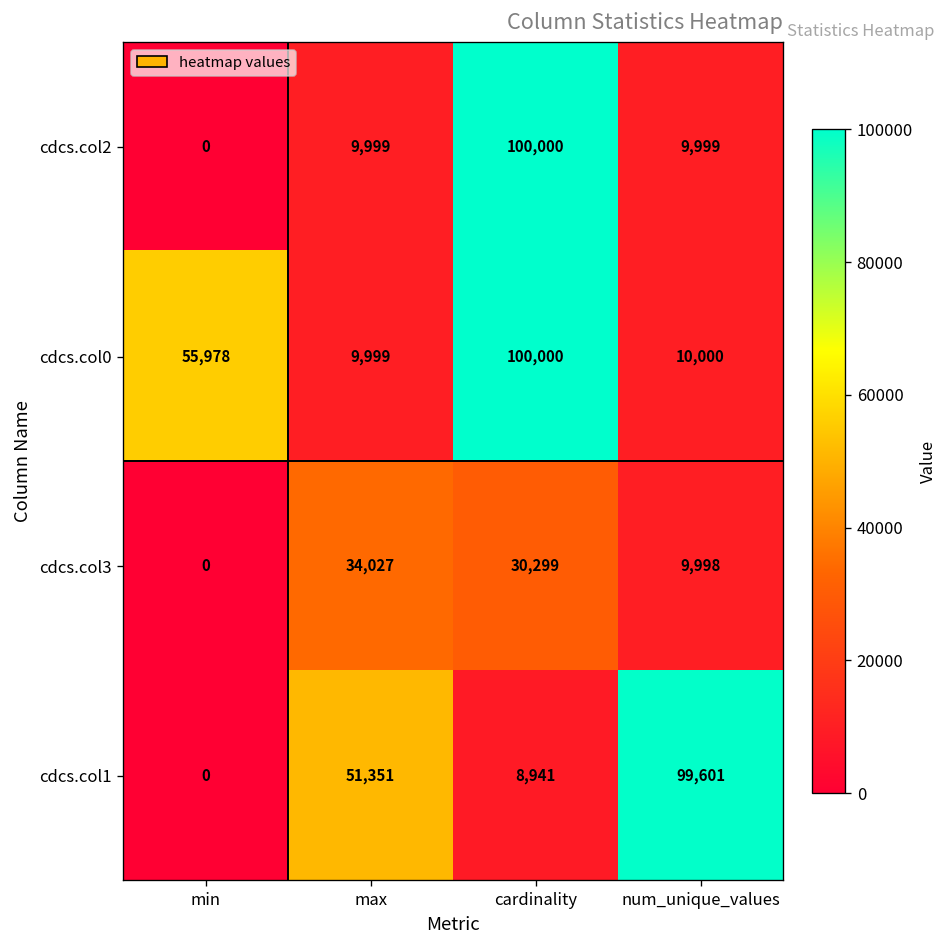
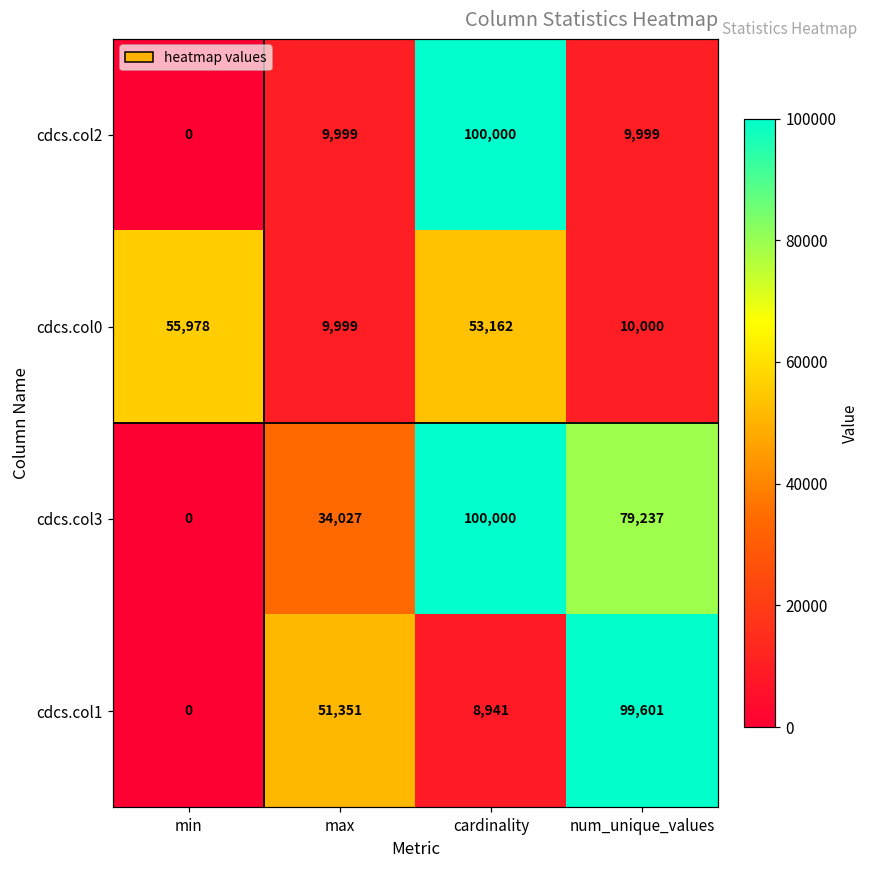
  {
    "cdcs.col2": {
      "min": "0",
      "max": "9,999",
      "cardinality": "100,000",
      "num_unique_values": "9,999"
    },
    "cdcs.col0": {
      "min": "55,978",
      "max": "9,999",
-     "cardinality": "100,000",
+     "cardinality": "53,162",
      "num_unique_values": "10,000"
    },
    "cdcs.col3": {
      "min": "0",
      "max": "34,027",
-     "cardinality": "30,299",
-     "num_unique_values": "9,998"
+     "cardinality": "100,000",
+     "num_unique_values": "79,237"
    },
    "cdcs.col1": {
      "min": "0",
      "max": "51,351",
      "cardinality": "8,941",
      "num_unique_values": "99,601"
    }
  }
